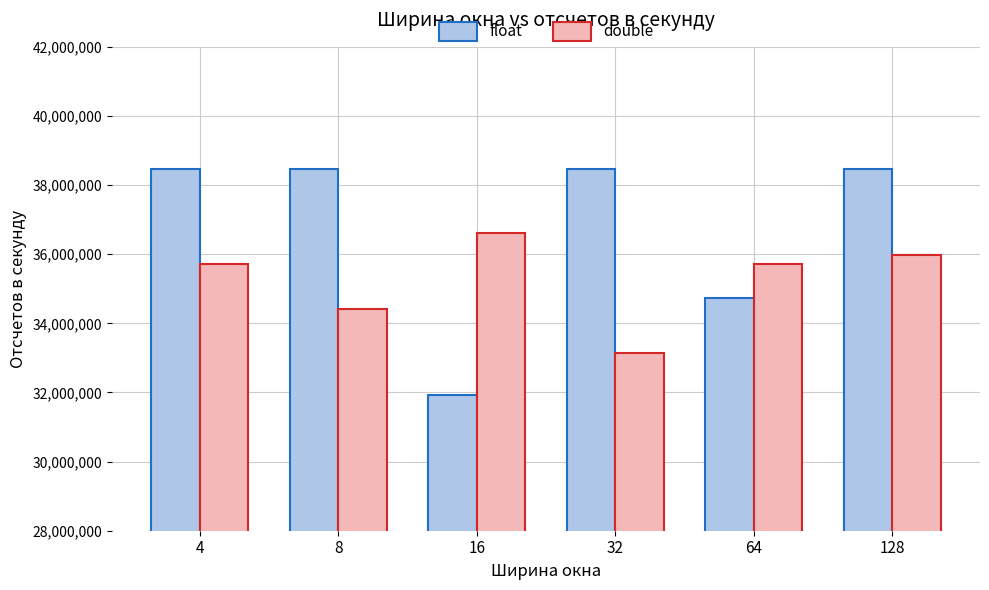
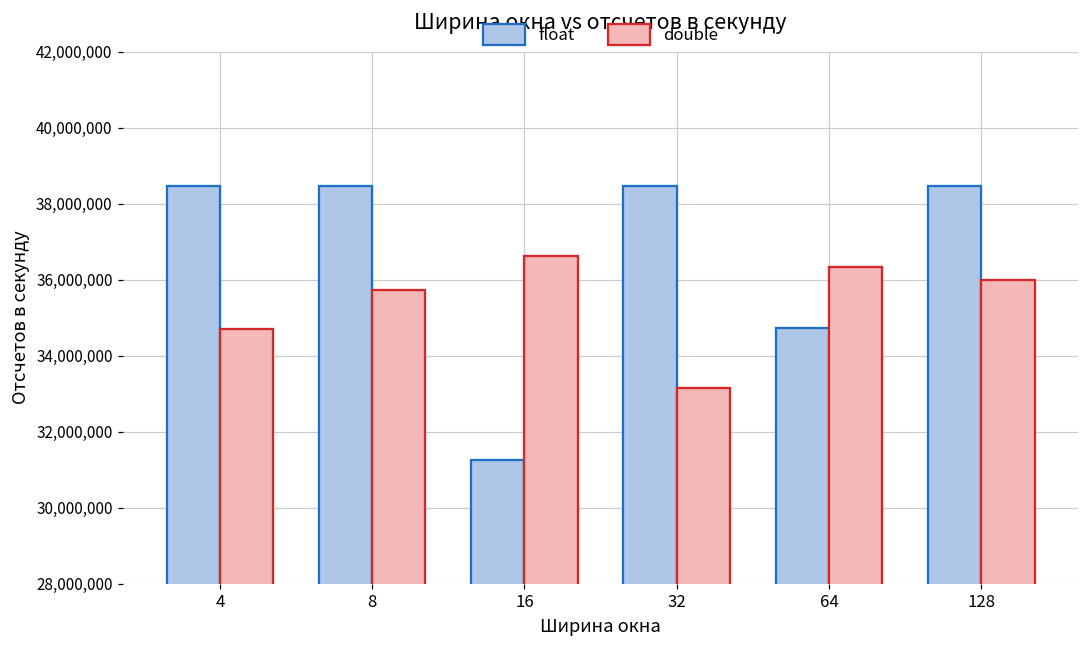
  {
    "float": {
      "4": "38,500,000",
      "8": "38,500,000",
-     "16": "31,900,000",
+     "16": "31,300,000",
      "32": "38,500,000",
      "64": "34,700,000",
      "128": "38,500,000"
    },
    "double": {
-     "4": "35,700,000",
-     "8": "34,400,000",
+     "4": "34,700,000",
+     "8": "35,700,000",
      "16": "36,600,000",
      "32": "33,100,000",
-     "64": "35,700,000",
+     "64": "36,300,000",
      "128": "36,000,000"
    }
  }
